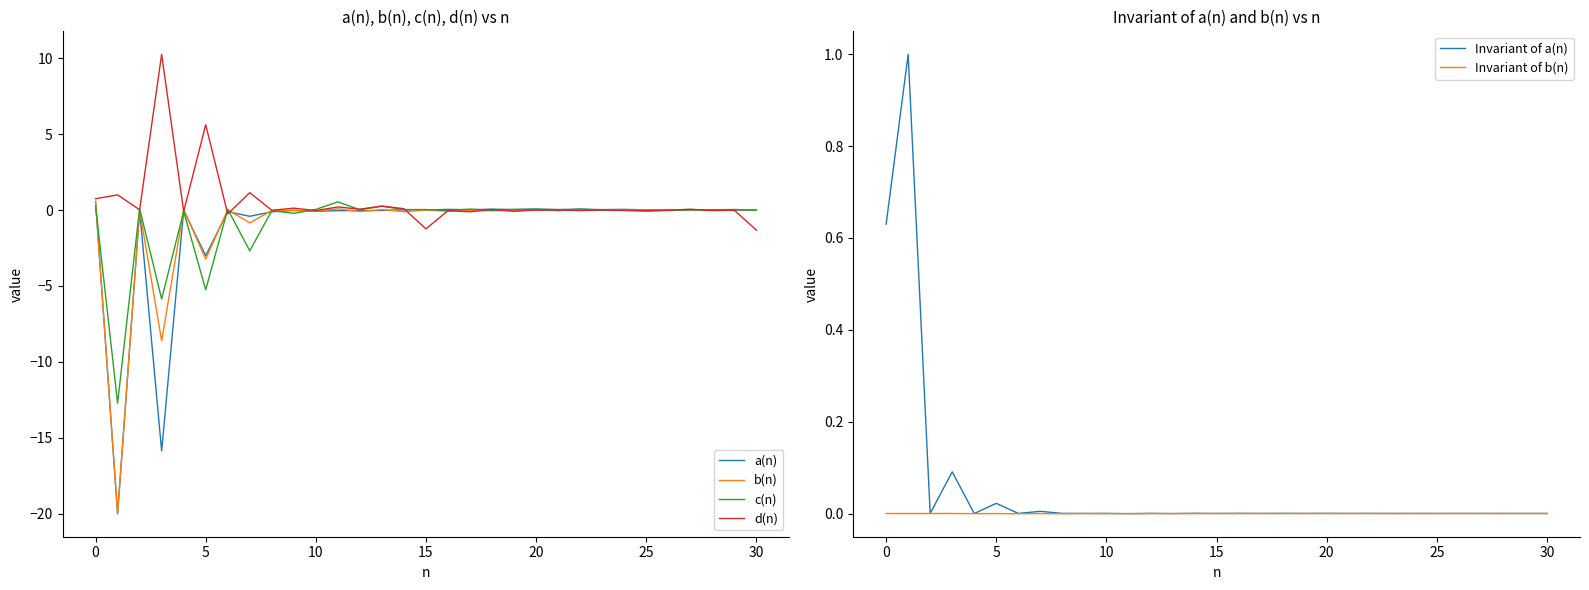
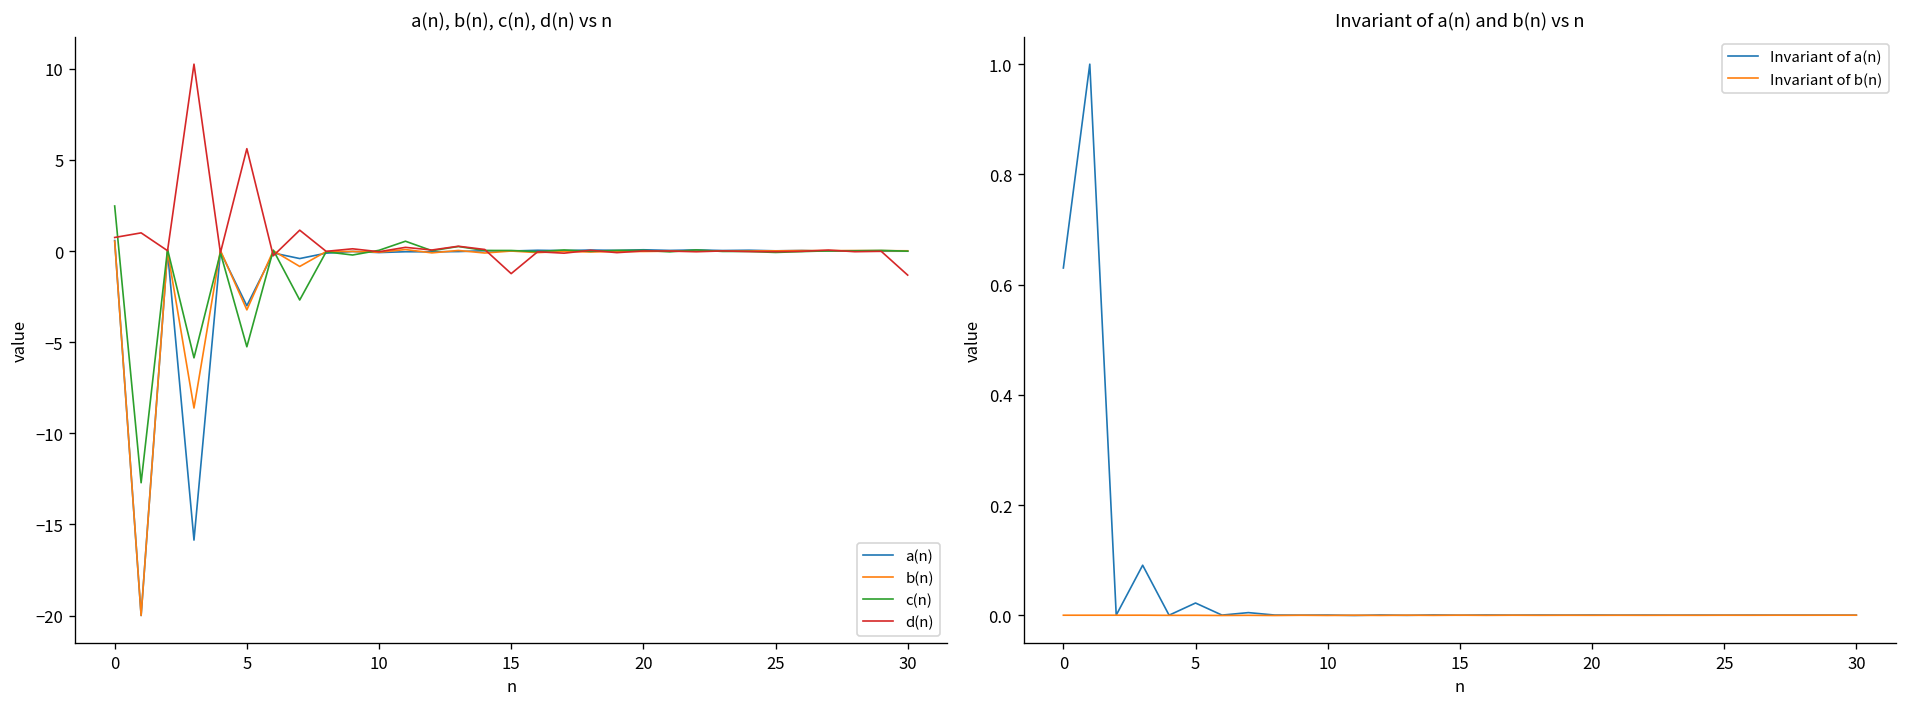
  {
    "a(n), b(n), c(n), d(n) vs n": {
      "a(n)": {
        "5": -3.0
      },
      "b(n)": {
        "5": -3.2
      },
      "c(n)": {
-       "0": 0.3,
+       "0": 2.5,
        "5": -5.3
      },
      "d(n)": {
        "0": 0.7,
        "5": 5.6,
        "15": -1.2,
        "30": -1.3
      }
    },
    "Invariant of a(n) and b(n) vs n": {
      "Invariant of a(n)": {
        "0": 0.63,
        "5": 0.02
      },
      "Invariant of b(n)": {
        "0": 0.00,
        "5": 0.00
      }
    }
  }
